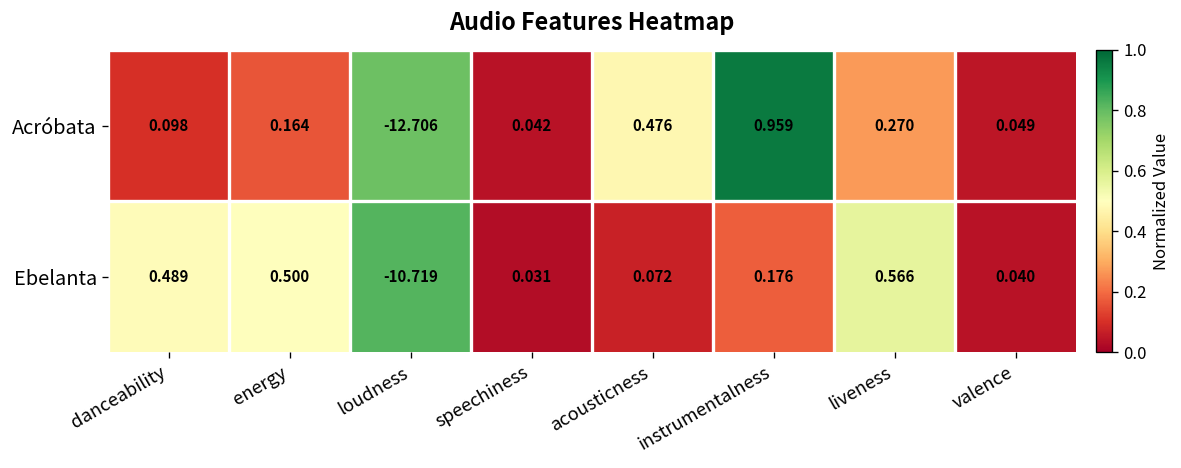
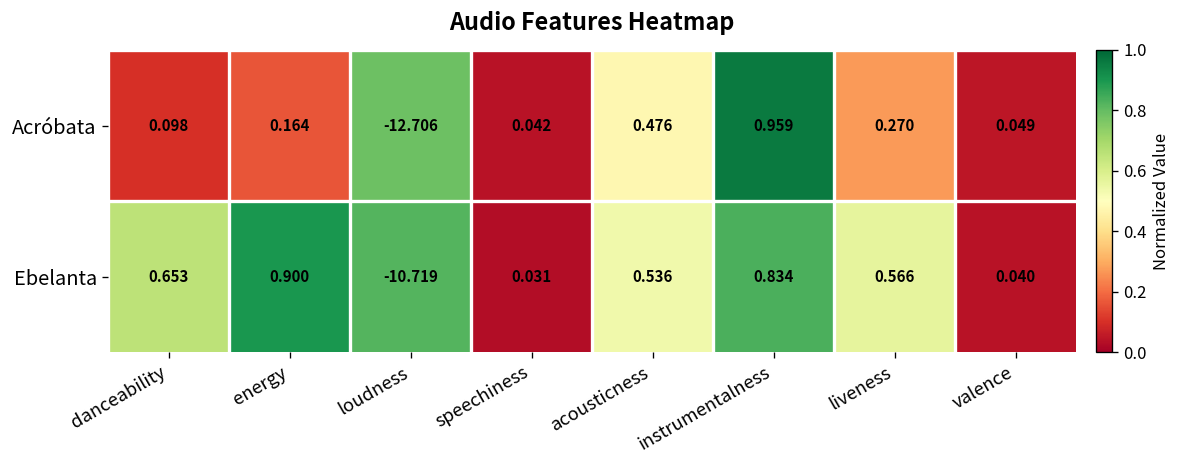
  {
    "Acróbata": {
      "danceability": 0.098,
      "energy": 0.164,
      "loudness": -12.706,
      "speechiness": 0.042,
      "acousticness": 0.476,
      "instrumentalness": 0.959,
      "liveness": 0.270,
      "valence": 0.049
    },
    "Ebelanta": {
-     "danceability": 0.489,
-     "energy": 0.500,
+     "danceability": 0.653,
+     "energy": 0.900,
      "loudness": -10.719,
      "speechiness": 0.031,
-     "acousticness": 0.072,
-     "instrumentalness": 0.176,
+     "acousticness": 0.536,
+     "instrumentalness": 0.834,
      "liveness": 0.566,
      "valence": 0.040
    }
  }
